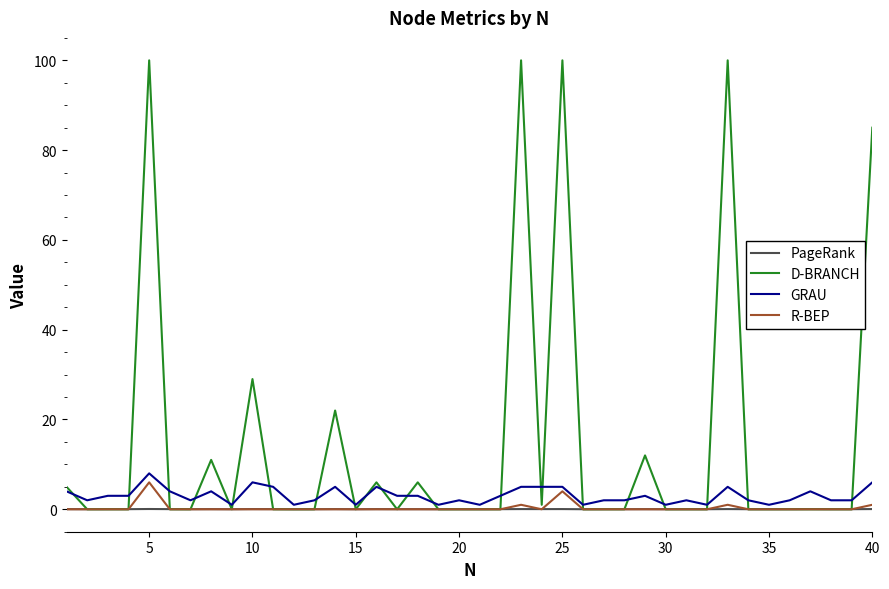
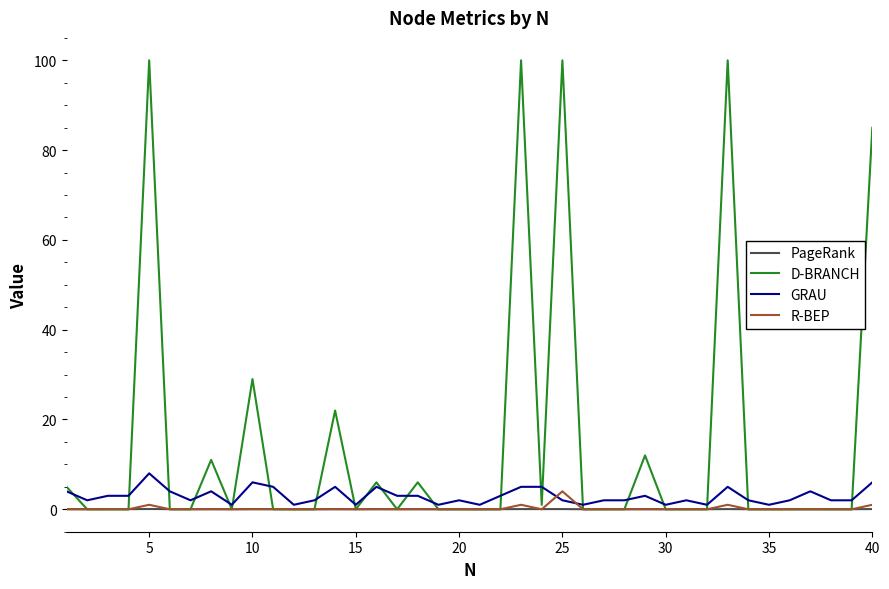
  {
    "PageRank": {
      "5": 0,
      "25": 0,
      "40": 0
    },
    "D-BRANCH": {
      "5": 100,
      "10": 29,
      "25": 100,
      "40": 85
    },
    "GRAU": {
      "5": 8,
      "10": 6,
      "15": 1,
      "20": 2,
-     "25": 5,
+     "25": 2,
      "30": 1,
      "35": 1,
      "40": 6
    },
    "R-BEP": {
-     "5": 6,
+     "5": 1,
      "25": 4,
      "40": 1
    }
  }
